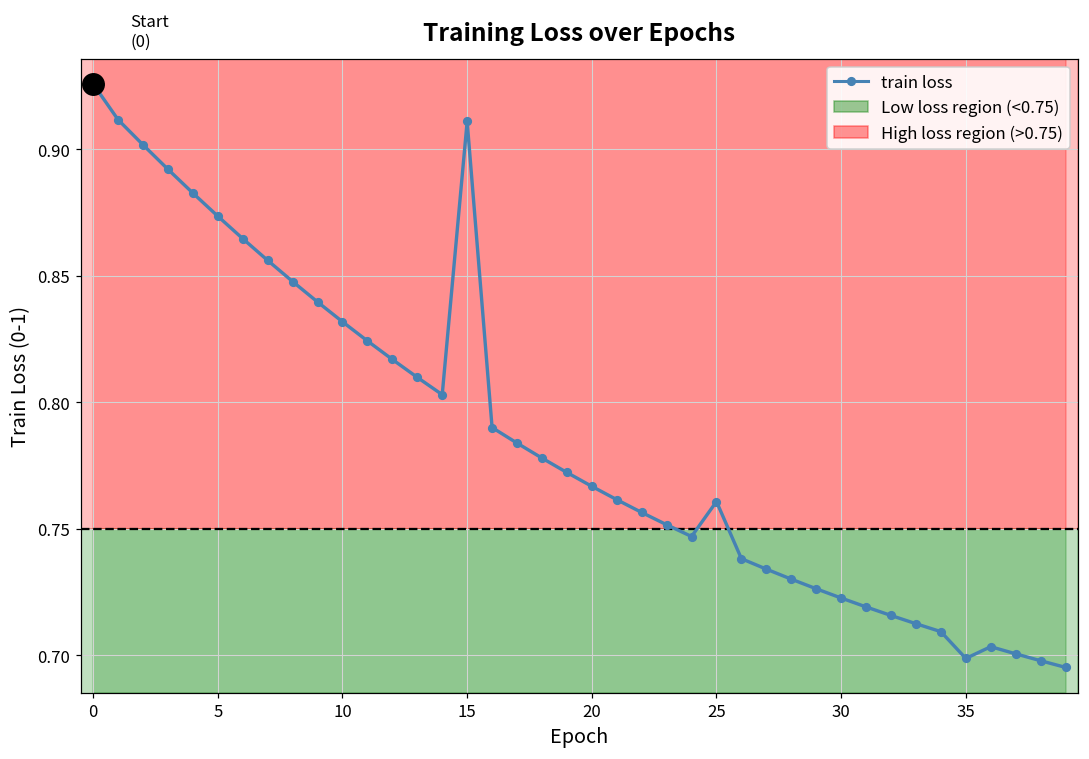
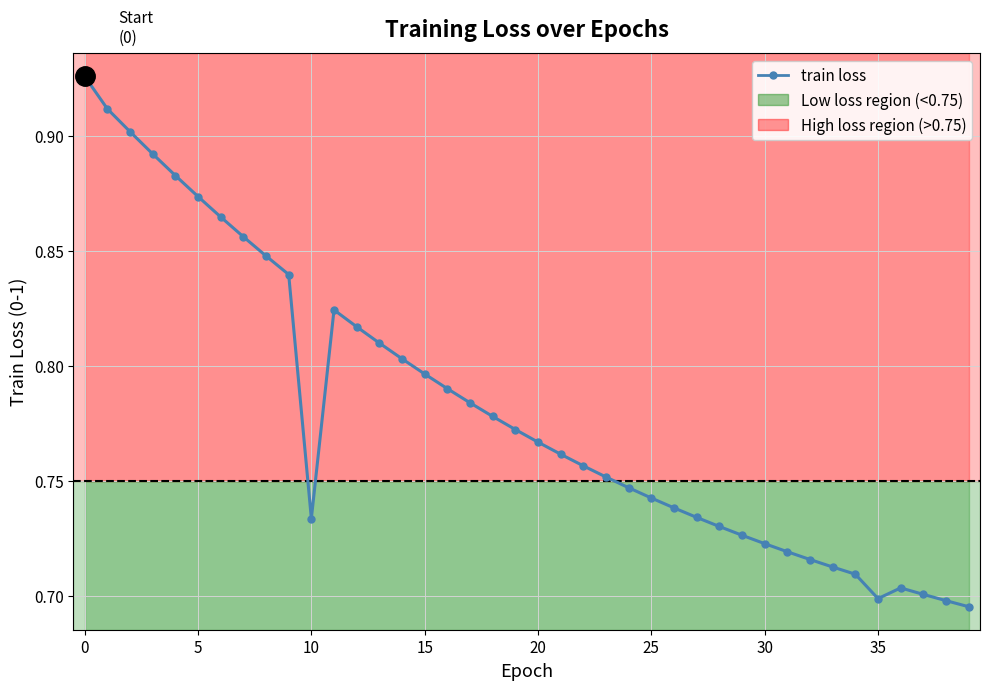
  {
    "train loss": {
      "5": 0.874,
-     "10": 0.832,
-     "15": 0.911,
+     "10": 0.734,
+     "15": 0.796,
      "20": 0.767,
-     "25": 0.761,
+     "25": 0.743,
      "30": 0.723,
      "35": 0.699
    }
  }
